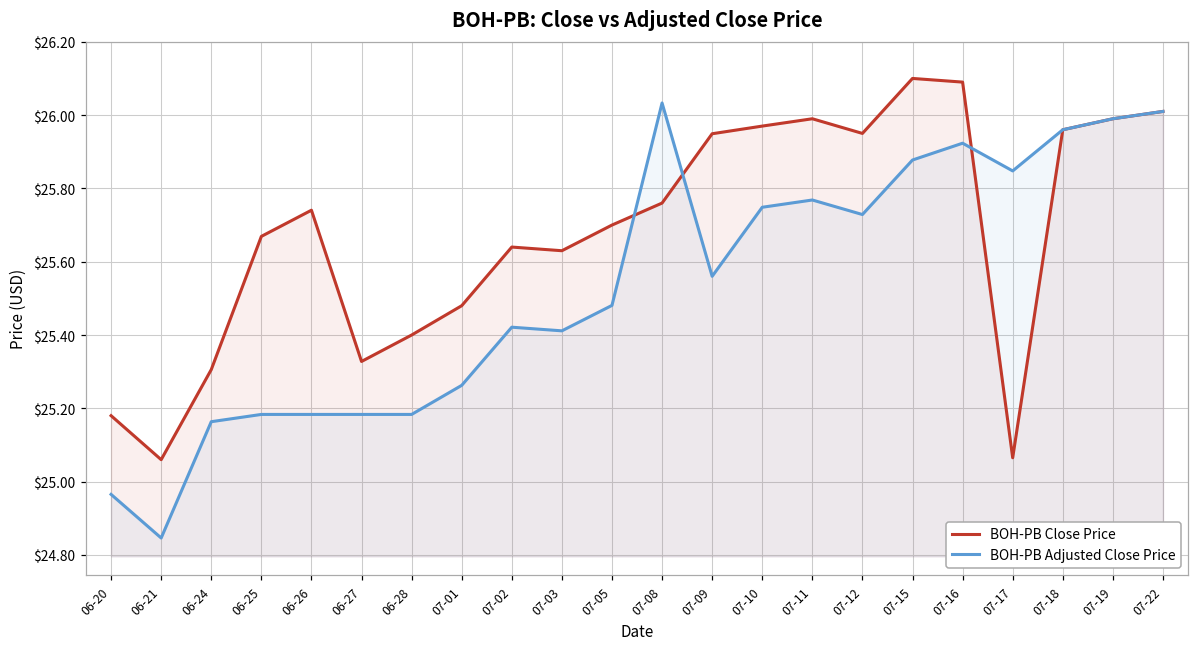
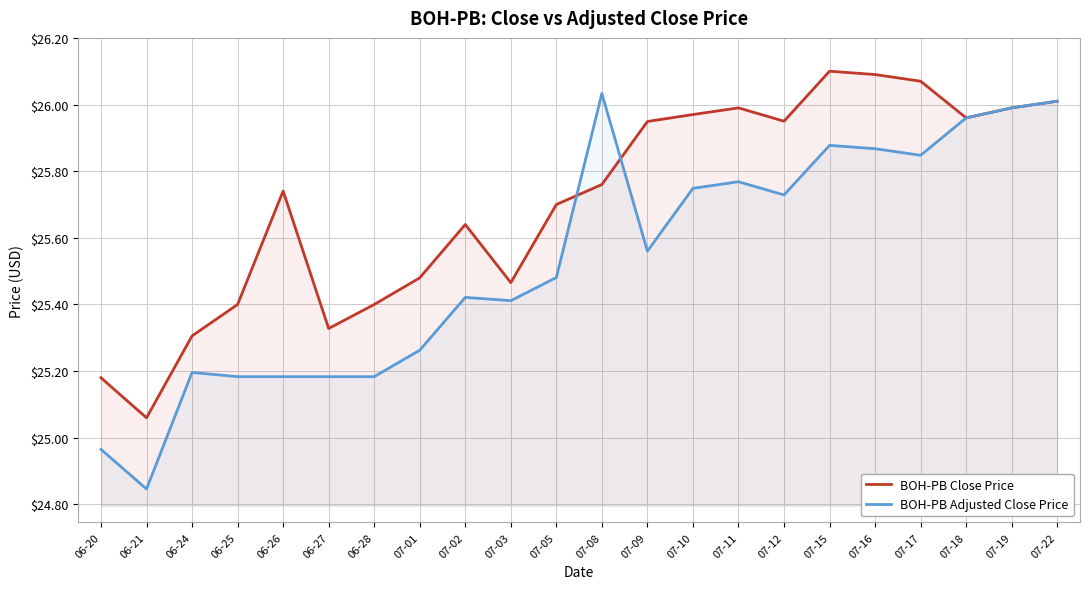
  {
    "BOH-PB Close Price": {
      "06-20": "$25.18",
      "06-21": "$25.06",
      "06-24": "$25.31",
-     "06-25": "$25.67",
+     "06-25": "$25.40",
      "06-26": "$25.74",
      "06-27": "$25.33",
      "06-28": "$25.40",
      "07-01": "$25.48",
      "07-02": "$25.64",
-     "07-03": "$25.63",
+     "07-03": "$25.47",
      "07-05": "$25.70",
      "07-08": "$25.76",
      "07-09": "$25.95",
      "07-10": "$25.97",
      "07-11": "$25.99",
      "07-12": "$25.95",
      "07-15": "$26.10",
      "07-16": "$26.09",
-     "07-17": "$25.07"
+     "07-17": "$26.07"
    },
    "BOH-PB Adjusted Close Price": {
      "06-20": "$24.97",
      "06-21": "$24.85",
-     "06-24": "$25.16",
+     "06-24": "$25.20",
      "06-25": "$25.18",
      "06-26": "$25.18",
      "06-27": "$25.18",
      "06-28": "$25.18",
      "07-01": "$25.26",
      "07-02": "$25.42",
      "07-03": "$25.41",
      "07-05": "$25.48",
      "07-08": "$26.03",
      "07-09": "$25.56",
      "07-10": "$25.75",
      "07-11": "$25.77",
      "07-12": "$25.73",
      "07-15": "$25.88",
-     "07-16": "$25.92",
+     "07-16": "$25.87",
      "07-17": "$25.85"
    }
  }
